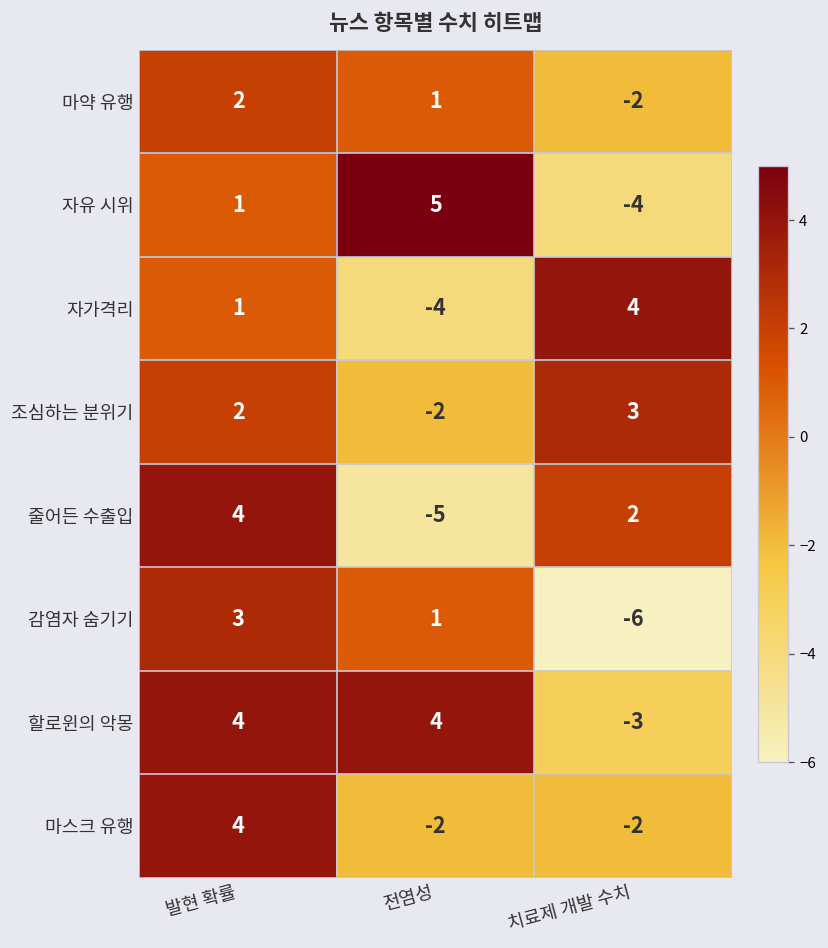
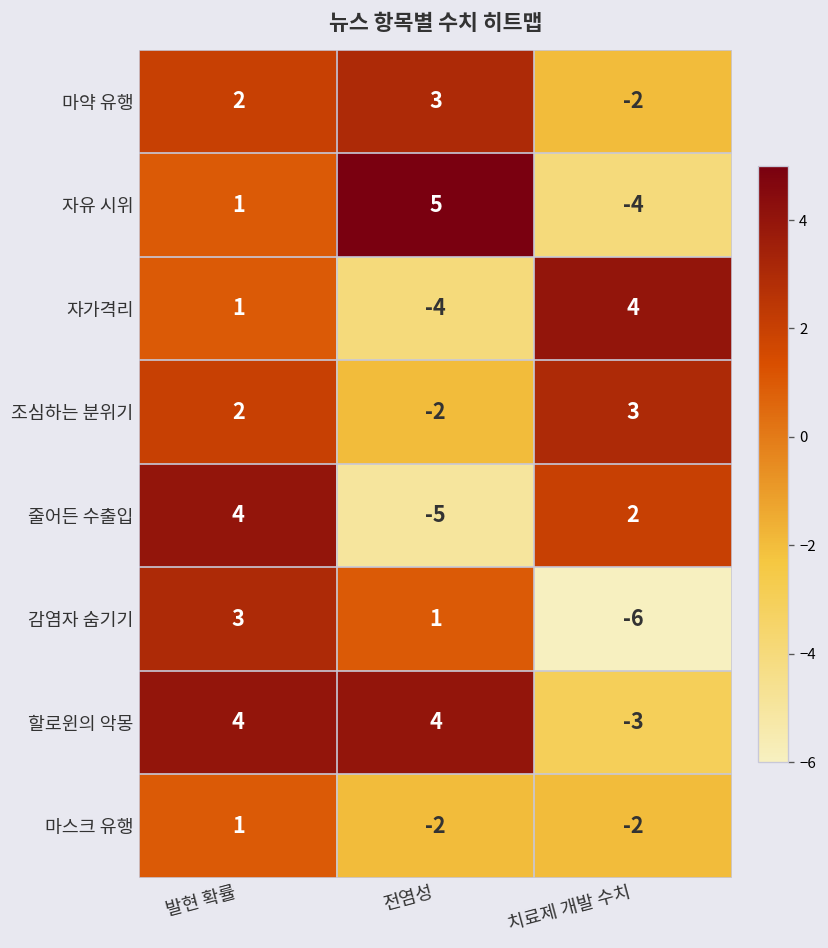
  {
    "마약 유행": {
      "발현 확률": 2,
-     "전염성": 1,
+     "전염성": 3,
      "치료제 개발 수치": -2
    },
    "자유 시위": {
      "발현 확률": 1,
      "전염성": 5,
      "치료제 개발 수치": -4
    },
    "자가격리": {
      "발현 확률": 1,
      "전염성": -4,
      "치료제 개발 수치": 4
    },
    "조심하는 분위기": {
      "발현 확률": 2,
      "전염성": -2,
      "치료제 개발 수치": 3
    },
    "줄어든 수출입": {
      "발현 확률": 4,
      "전염성": -5,
      "치료제 개발 수치": 2
    },
    "감염자 숨기기": {
      "발현 확률": 3,
      "전염성": 1,
      "치료제 개발 수치": -6
    },
    "할로윈의 악몽": {
      "발현 확률": 4,
      "전염성": 4,
      "치료제 개발 수치": -3
    },
    "마스크 유행": {
-     "발현 확률": 4,
+     "발현 확률": 1,
      "전염성": -2,
      "치료제 개발 수치": -2
    }
  }
